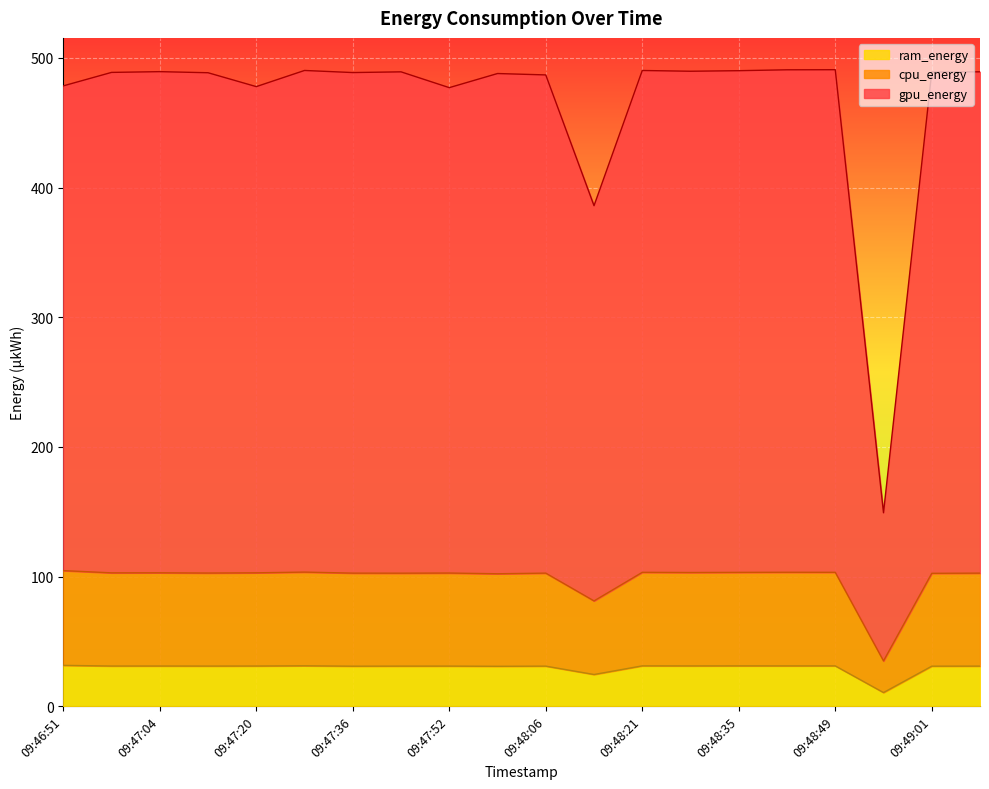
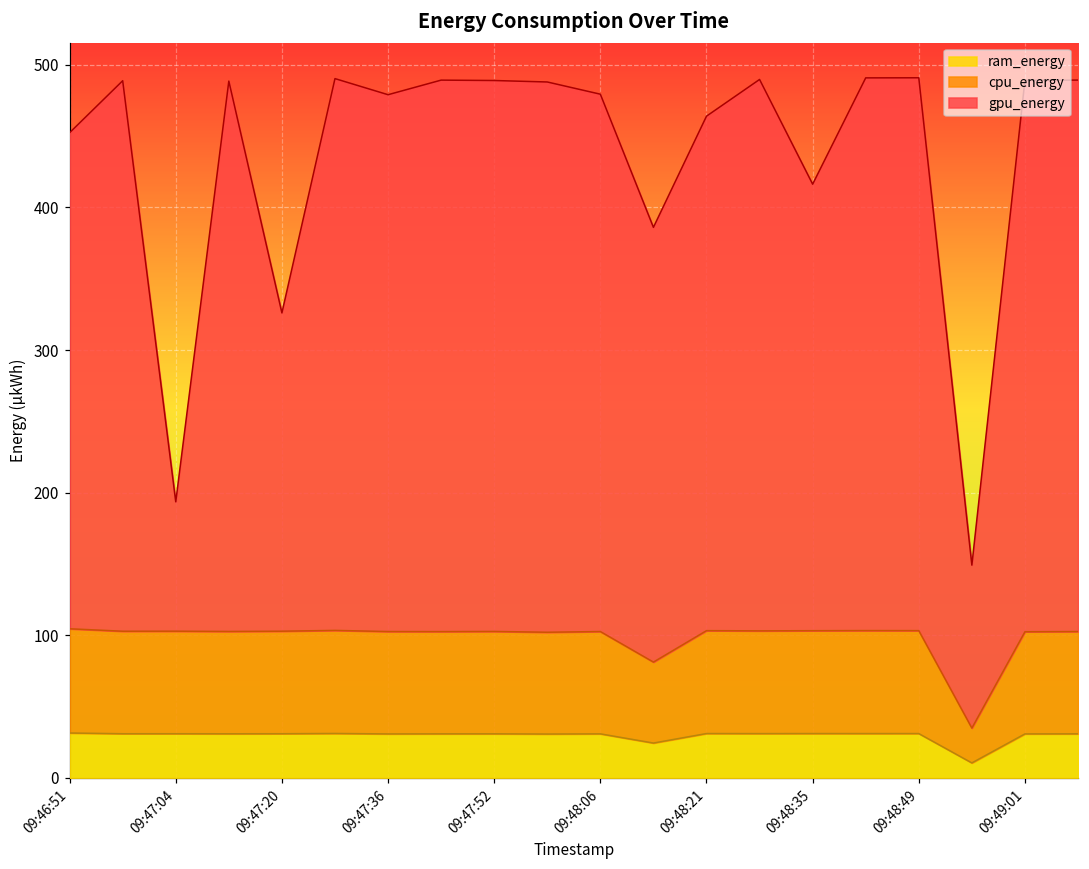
  {
    "ram_energy": {
      "09:46:51": 31,
      "09:47:04": 31,
      "09:47:20": 31,
      "09:47:36": 31,
      "09:47:52": 31,
      "09:48:06": 31,
      "09:48:21": 31,
      "09:48:35": 31,
      "09:48:49": 31,
      "09:49:01": 31
    },
    "cpu_energy": {
      "09:46:51": 73,
      "09:47:04": 72,
      "09:47:20": 72,
      "09:47:36": 72,
      "09:47:52": 72,
      "09:48:06": 72,
      "09:48:21": 72,
      "09:48:35": 72,
      "09:48:49": 72,
      "09:49:01": 72
    },
    "gpu_energy": {
-     "09:46:51": 374,
-     "09:47:04": 387,
-     "09:47:20": 375,
-     "09:47:36": 386,
-     "09:47:52": 374,
-     "09:48:06": 384,
-     "09:48:21": 387,
-     "09:48:35": 387,
+     "09:46:51": 348,
+     "09:47:04": 91,
+     "09:47:20": 223,
+     "09:47:36": 376,
+     "09:47:52": 386,
+     "09:48:06": 377,
+     "09:48:21": 361,
+     "09:48:35": 313,
      "09:48:49": 388
    }
  }
